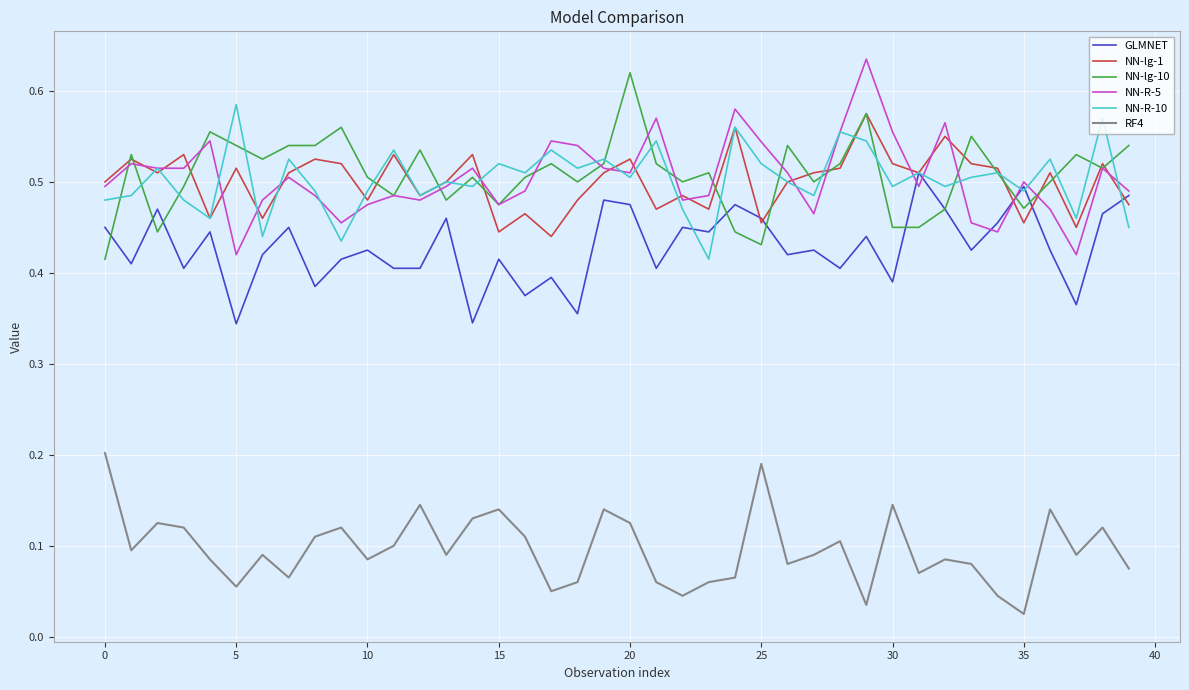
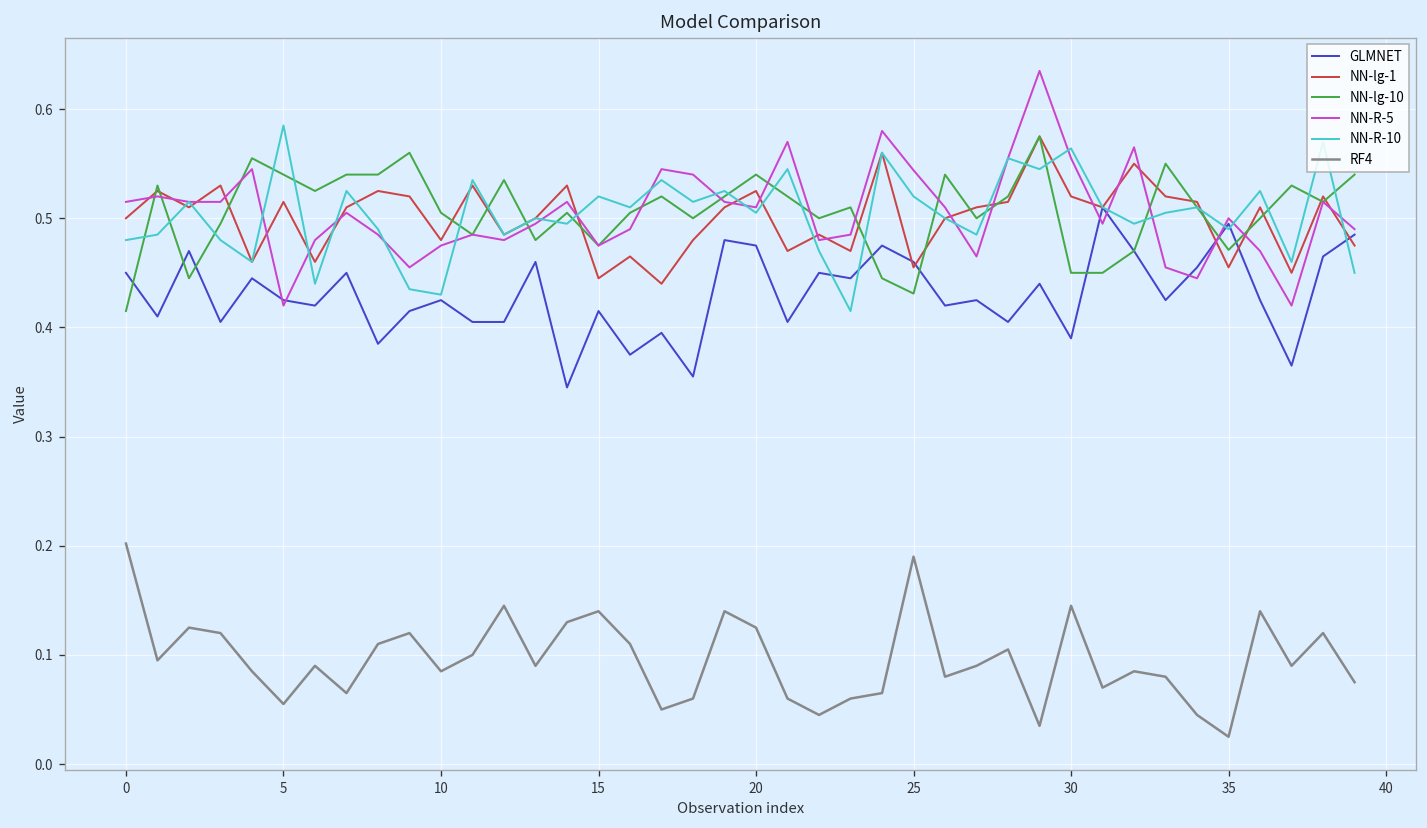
  {
    "GLMNET": {
      "0": 0.45,
-     "5": 0.34,
+     "5": 0.43,
      "10": 0.43,
      "15": 0.42,
      "20": 0.48,
      "25": 0.46,
      "30": 0.39,
      "35": 0.50
    },
    "NN-lg-1": {
      "0": 0.50,
      "5": 0.52,
      "10": 0.48,
      "15": 0.45,
      "20": 0.53,
      "25": 0.46,
      "30": 0.52,
      "35": 0.46
    },
    "NN-lg-10": {
      "0": 0.42,
      "5": 0.54,
      "10": 0.51,
-     "20": 0.62,
+     "20": 0.54,
      "25": 0.43,
      "30": 0.45,
      "35": 0.47
    },
    "NN-R-5": {
-     "0": 0.50,
+     "0": 0.52,
      "5": 0.42,
      "10": 0.48,
      "20": 0.51,
      "25": 0.54,
      "30": 0.56,
      "35": 0.50
    },
    "NN-R-10": {
      "0": 0.48,
      "5": 0.59,
-     "10": 0.49,
+     "10": 0.43,
      "15": 0.52,
      "20": 0.51,
      "25": 0.52,
-     "30": 0.50,
+     "30": 0.56,
      "35": 0.49
    },
    "RF4": {
      "0": 0.20,
      "5": 0.06,
      "10": 0.09,
      "15": 0.14,
      "20": 0.13,
      "25": 0.19,
      "30": 0.15,
      "35": 0.03
    }
  }
